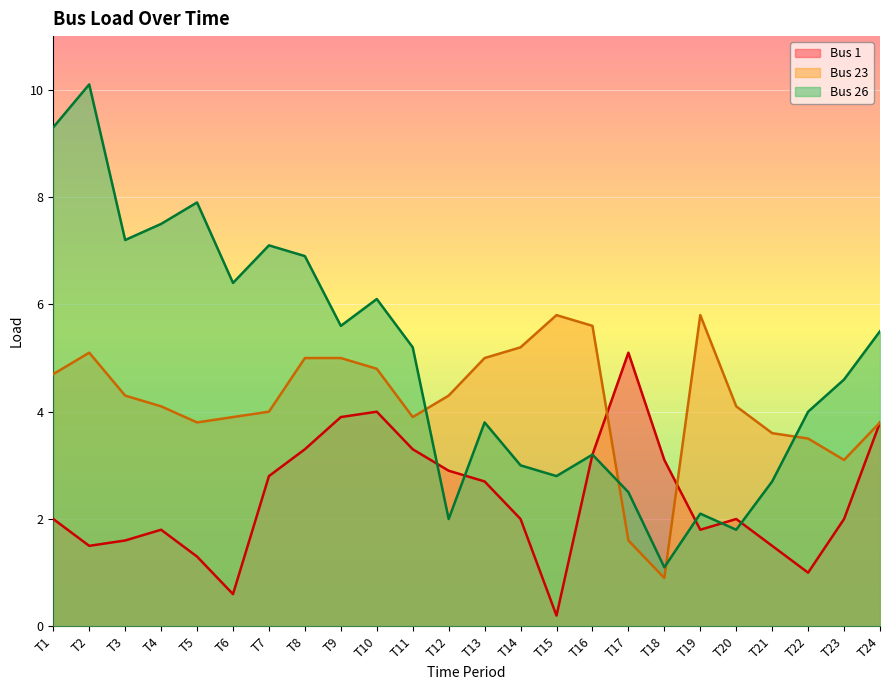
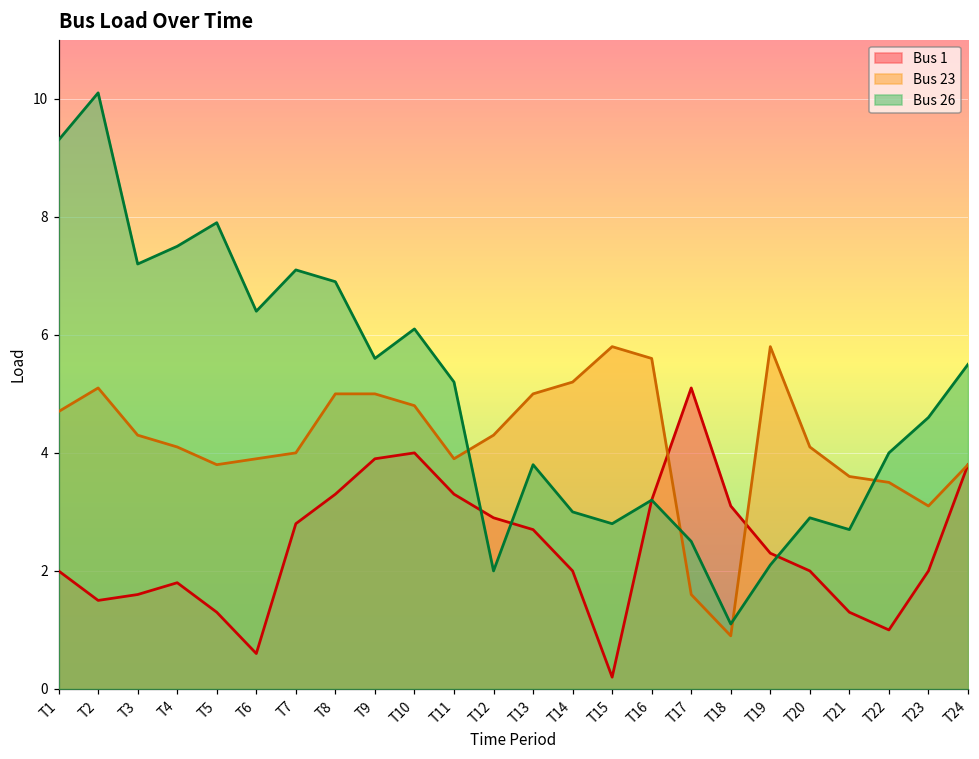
  {
    "Bus 1": {
      "T1": 2.0,
      "T2": 1.5,
      "T3": 1.6,
      "T4": 1.8,
      "T5": 1.3,
      "T6": 0.6,
      "T7": 2.8,
      "T8": 3.3,
      "T9": 3.9,
      "T10": 4.0,
      "T11": 3.3,
      "T12": 2.9,
      "T13": 2.7,
      "T14": 2.0,
      "T15": 0.2,
      "T17": 5.1,
      "T18": 3.1,
-     "T19": 1.8,
+     "T19": 2.3,
      "T20": 2.0,
-     "T21": 1.5,
+     "T21": 1.3,
      "T22": 1.0,
      "T23": 2.0
    },
    "Bus 23": {
      "T1": 4.7,
      "T2": 5.1,
      "T3": 4.3,
      "T4": 4.1,
      "T5": 3.8,
      "T6": 3.9,
      "T7": 4.0,
      "T8": 5.0,
      "T9": 5.0,
      "T10": 4.8,
      "T11": 3.9,
      "T12": 4.3,
      "T13": 5.0,
      "T14": 5.2,
      "T15": 5.8,
      "T16": 5.6,
      "T17": 1.6,
      "T18": 0.9,
      "T19": 5.8,
      "T20": 4.1,
      "T21": 3.6,
      "T22": 3.5,
      "T23": 3.1
    },
    "Bus 26": {
      "T1": 9.3,
      "T2": 10.1,
      "T3": 7.2,
      "T4": 7.5,
      "T5": 7.9,
      "T6": 6.4,
      "T7": 7.1,
      "T8": 6.9,
      "T9": 5.6,
      "T10": 6.1,
      "T11": 5.2,
      "T12": 2.0,
      "T13": 3.8,
      "T14": 3.0,
      "T15": 2.8,
      "T17": 2.5,
      "T18": 1.1,
      "T19": 2.1,
-     "T20": 1.8,
+     "T20": 2.9,
      "T21": 2.7,
      "T22": 4.0,
      "T23": 4.6,
      "T24": 5.5
    }
  }
